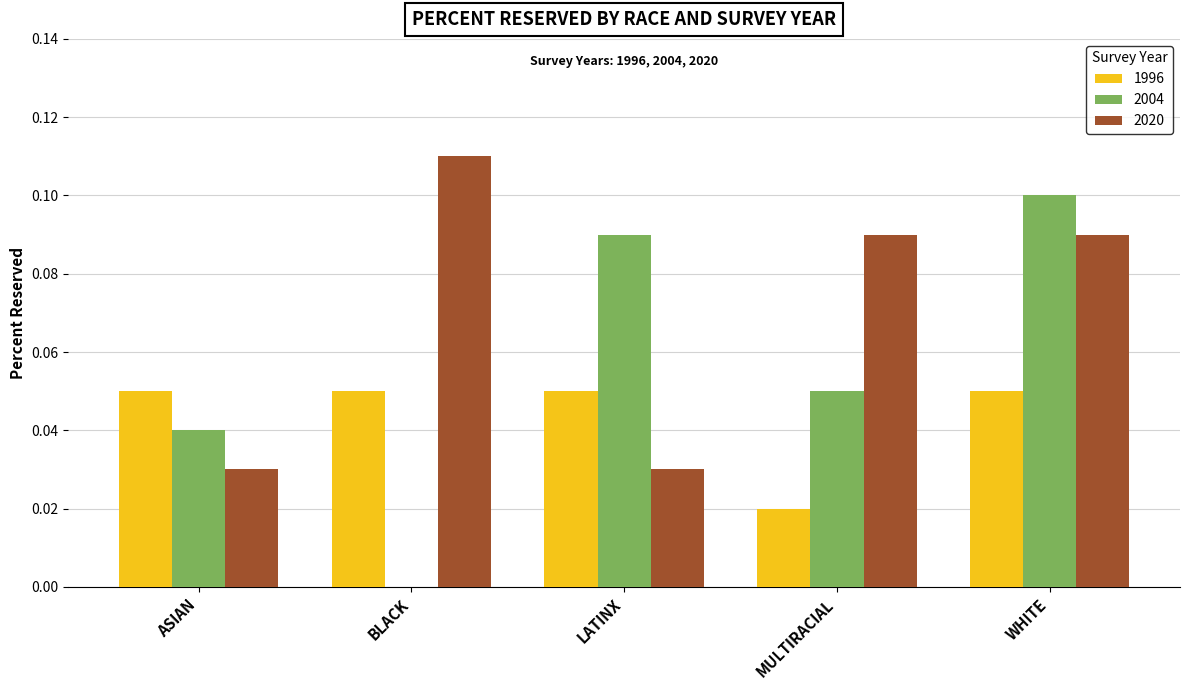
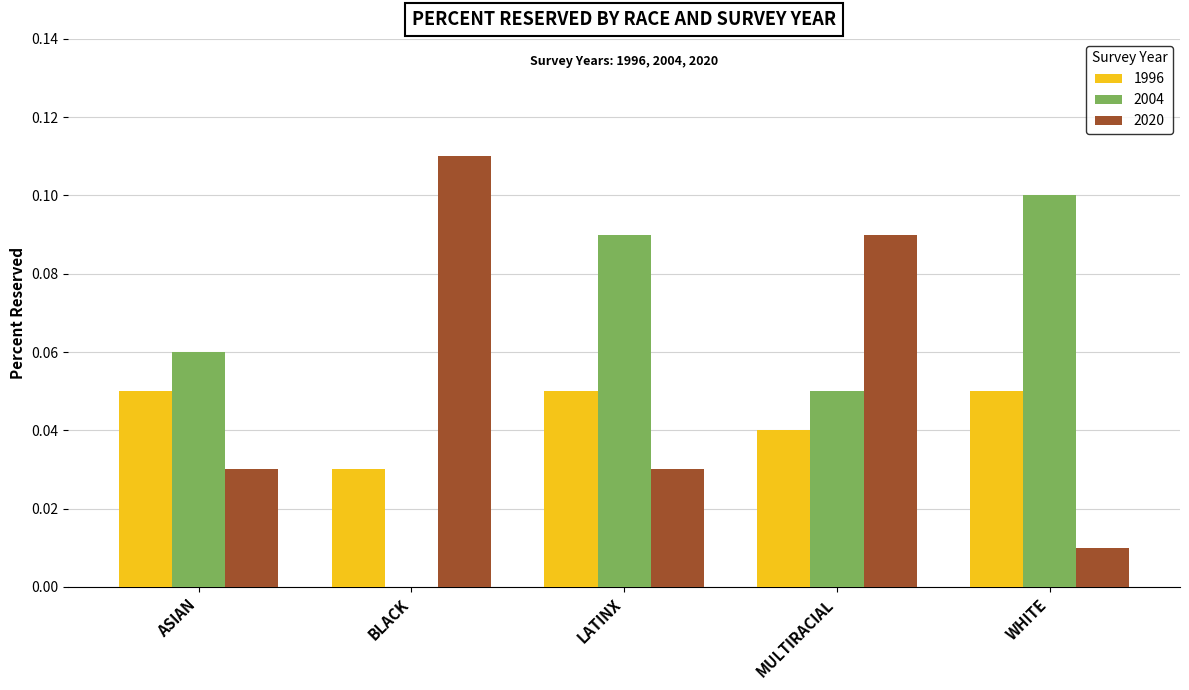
  {
    "1996": {
      "ASIAN": 0.05,
-     "BLACK": 0.05,
+     "BLACK": 0.03,
      "LATINX": 0.05,
-     "MULTIRACIAL": 0.02,
+     "MULTIRACIAL": 0.04,
      "WHITE": 0.05
    },
    "2004": {
-     "ASIAN": 0.04,
+     "ASIAN": 0.06,
      "BLACK": 0.00,
      "LATINX": 0.09,
      "MULTIRACIAL": 0.05,
      "WHITE": 0.10
    },
    "2020": {
      "ASIAN": 0.03,
      "BLACK": 0.11,
      "LATINX": 0.03,
      "MULTIRACIAL": 0.09,
-     "WHITE": 0.09
+     "WHITE": 0.01
    }
  }
